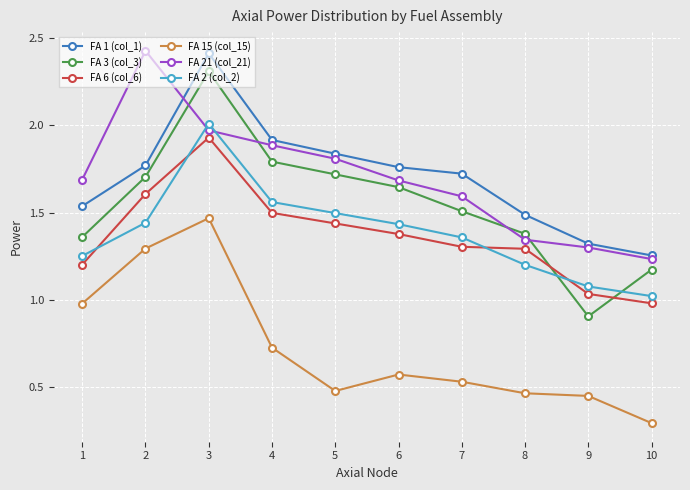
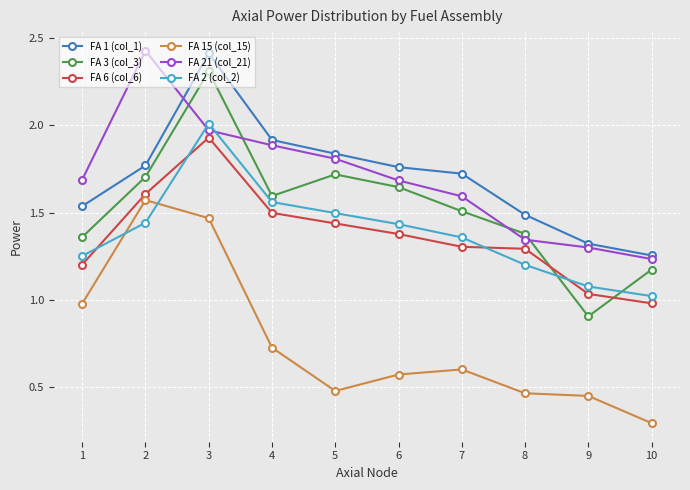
  {
    "FA 3 (col_3)": {
      "1": 1.36,
      "2": 1.70,
-     "4": 1.79,
+     "4": 1.59,
      "5": 1.72,
      "6": 1.65,
      "7": 1.51,
      "8": 1.38,
      "9": 0.91,
      "10": 1.17
    },
    "FA 6 (col_6)": {
      "1": 1.20,
      "2": 1.61,
      "3": 1.93,
      "4": 1.50,
      "5": 1.44,
      "6": 1.38,
      "7": 1.30,
      "8": 1.29,
      "9": 1.03,
      "10": 0.98
    },
    "FA 15 (col_15)": {
      "1": 0.98,
-     "2": 1.29,
+     "2": 1.57,
      "3": 1.47,
      "4": 0.73,
      "5": 0.48,
      "6": 0.57,
-     "7": 0.53,
+     "7": 0.60,
      "8": 0.47,
      "9": 0.45,
      "10": 0.29
    },
    "FA 21 (col_21)": {
      "1": 1.69,
      "3": 1.97,
      "4": 1.88,
      "5": 1.81,
      "6": 1.68,
      "7": 1.59,
      "8": 1.34,
      "9": 1.30,
      "10": 1.23
    }
  }
